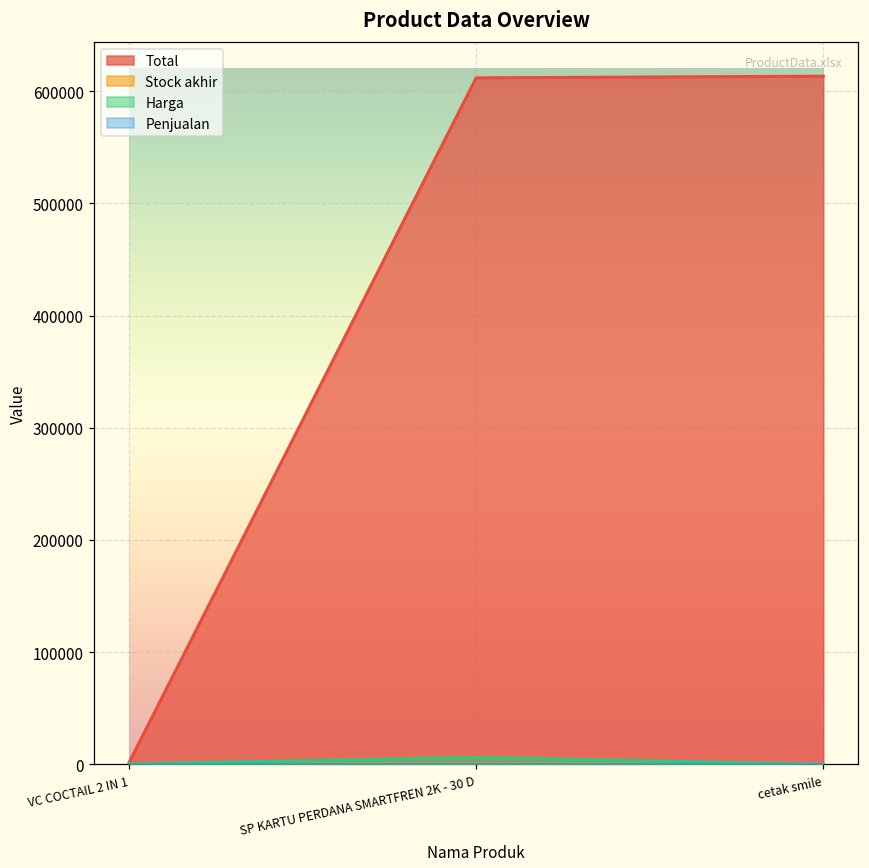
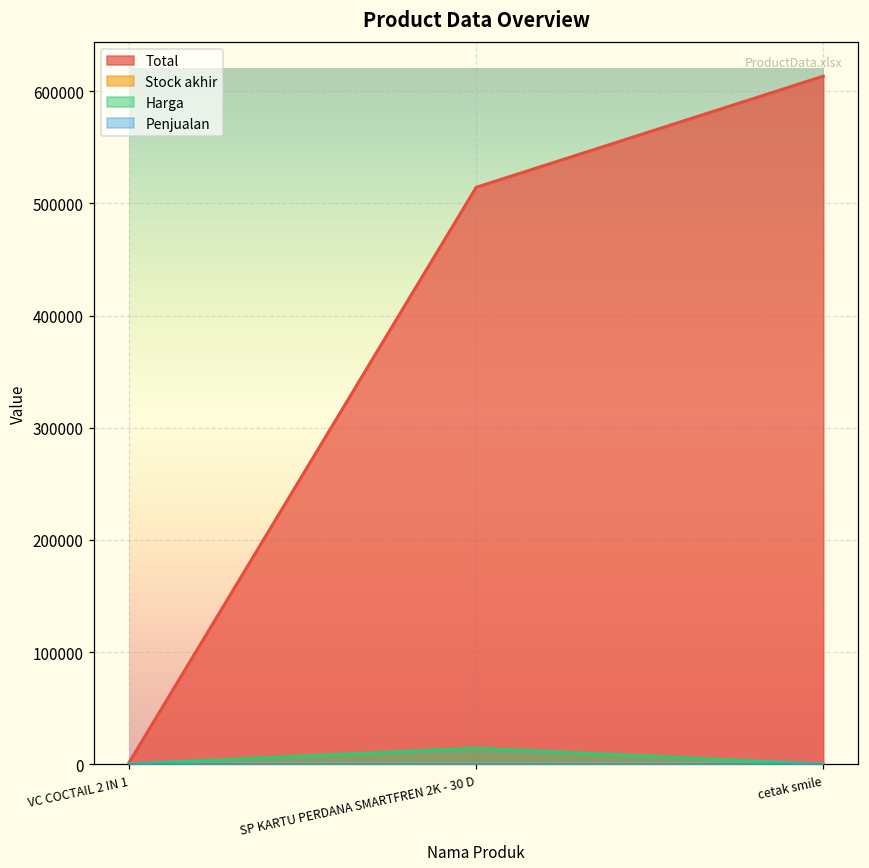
  {
    "Total": {
-     "SP KARTU PERDANA SMARTFREN 2K - 30 D": 612000,
+     "SP KARTU PERDANA SMARTFREN 2K - 30 D": 514000,
      "cetak smile": 614000
    },
    "Harga": {
-     "SP KARTU PERDANA SMARTFREN 2K - 30 D": 6000
+     "SP KARTU PERDANA SMARTFREN 2K - 30 D": 14000
    },
    "Penjualan": {
      "SP KARTU PERDANA SMARTFREN 2K - 30 D": 0
    }
  }
